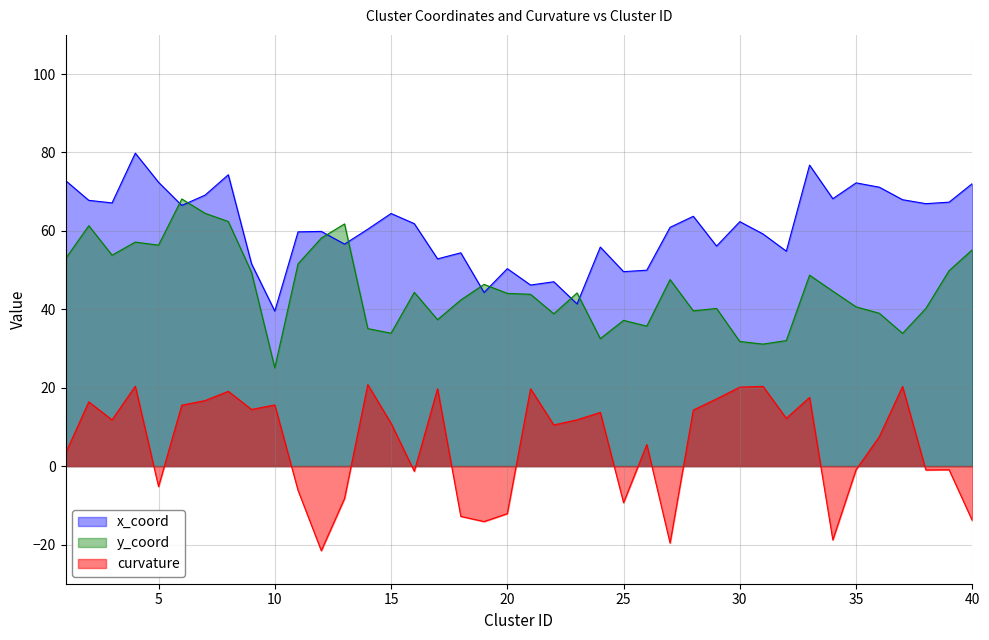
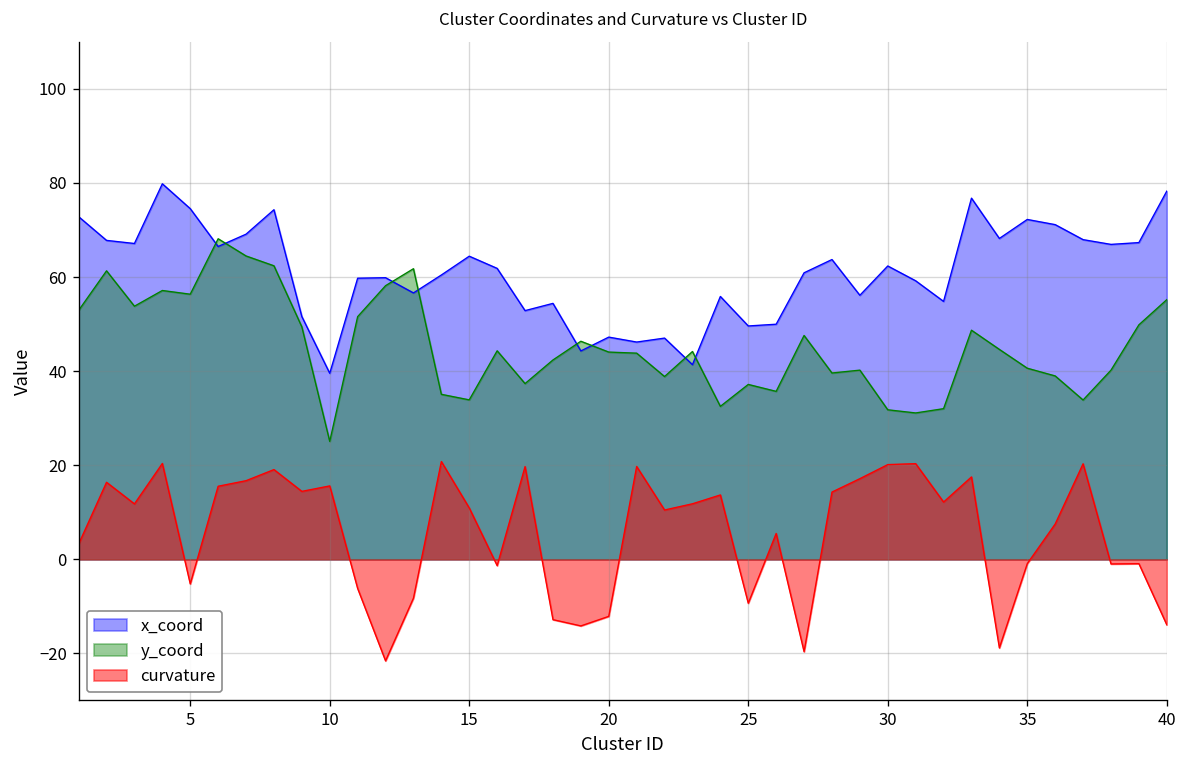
  {
    "x_coord": {
-     "5": 72,
+     "5": 75,
      "10": 40,
      "15": 64,
-     "20": 50,
+     "20": 47,
      "25": 50,
      "30": 62,
      "35": 72,
-     "40": 72
+     "40": 78
    },
    "y_coord": {
      "5": 56,
      "10": 25,
      "15": 34,
      "20": 44,
      "25": 37,
      "30": 32,
      "35": 41,
      "40": 55
    }
  }
